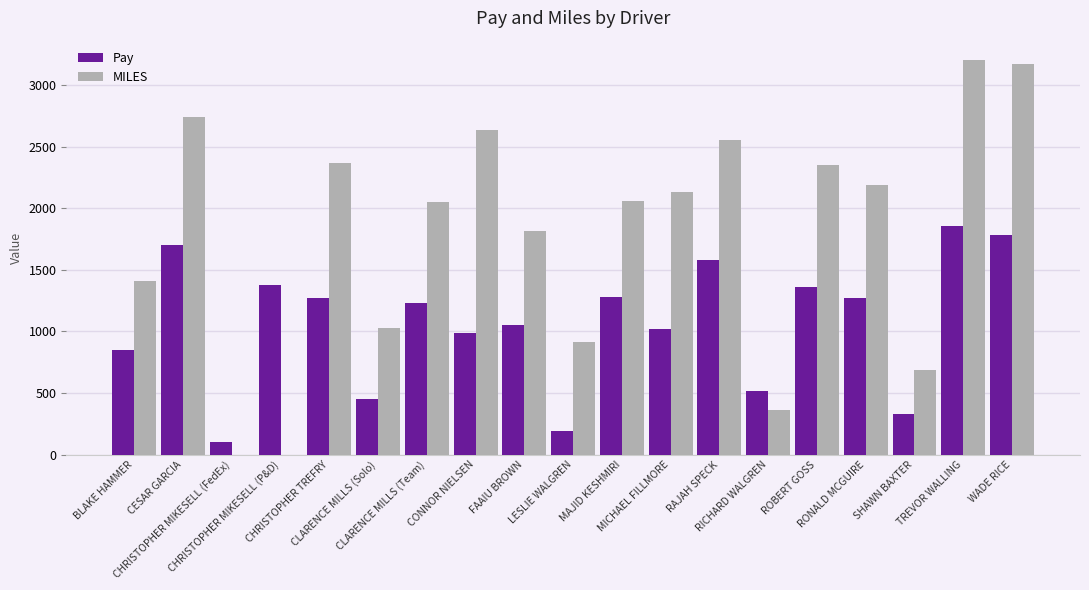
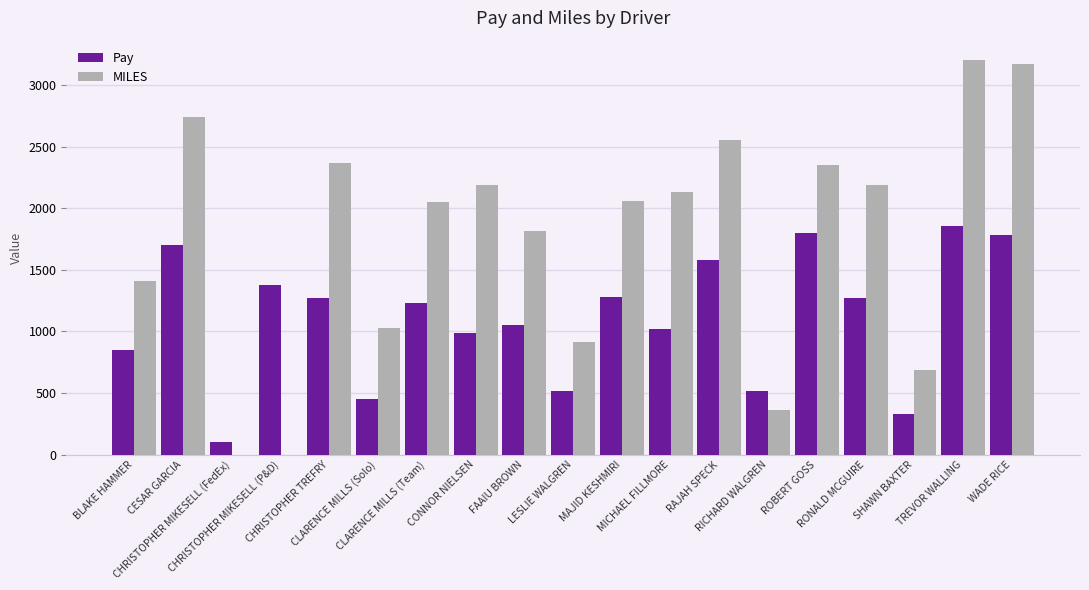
  {
    "Pay": {
      "BLAKE HAMMER": 850,
      "CESAR GARCIA": 1700,
      "CHRISTOPHER MIKESELL (FedEx)": 110,
      "CHRISTOPHER MIKESELL (P&D)": 1380,
      "CHRISTOPHER TREFRY": 1270,
      "CLARENCE MILLS (Solo)": 450,
      "CLARENCE MILLS (Team)": 1230,
      "CONNOR NIELSEN": 990,
      "FAAIU BROWN": 1050,
-     "LESLIE WALGREN": 190,
+     "LESLIE WALGREN": 510,
      "MAJID KESHMIRI": 1280,
      "MICHAEL FILLMORE": 1020,
      "RAJAH SPECK": 1580,
      "RICHARD WALGREN": 510,
-     "ROBERT GOSS": 1360,
+     "ROBERT GOSS": 1800,
      "RONALD MCGUIRE": 1270,
      "SHAWN BAXTER": 330,
      "TREVOR WALLING": 1860,
      "WADE RICE": 1780
    },
    "MILES": {
      "BLAKE HAMMER": 1410,
      "CESAR GARCIA": 2740,
      "CHRISTOPHER MIKESELL (FedEx)": 0,
      "CHRISTOPHER MIKESELL (P&D)": 0,
      "CHRISTOPHER TREFRY": 2370,
      "CLARENCE MILLS (Solo)": 1030,
      "CLARENCE MILLS (Team)": 2050,
-     "CONNOR NIELSEN": 2630,
+     "CONNOR NIELSEN": 2190,
      "FAAIU BROWN": 1810,
      "LESLIE WALGREN": 920,
      "MAJID KESHMIRI": 2060,
      "MICHAEL FILLMORE": 2130,
      "RAJAH SPECK": 2550,
      "RICHARD WALGREN": 360,
      "ROBERT GOSS": 2350,
      "RONALD MCGUIRE": 2190,
      "SHAWN BAXTER": 680,
      "TREVOR WALLING": 3200,
      "WADE RICE": 3170
    }
  }
